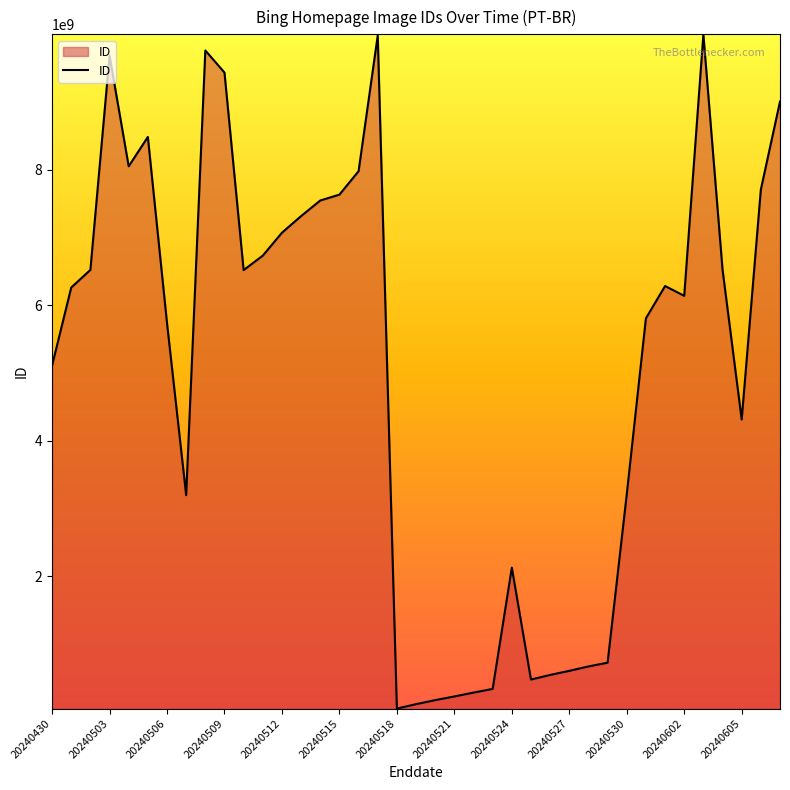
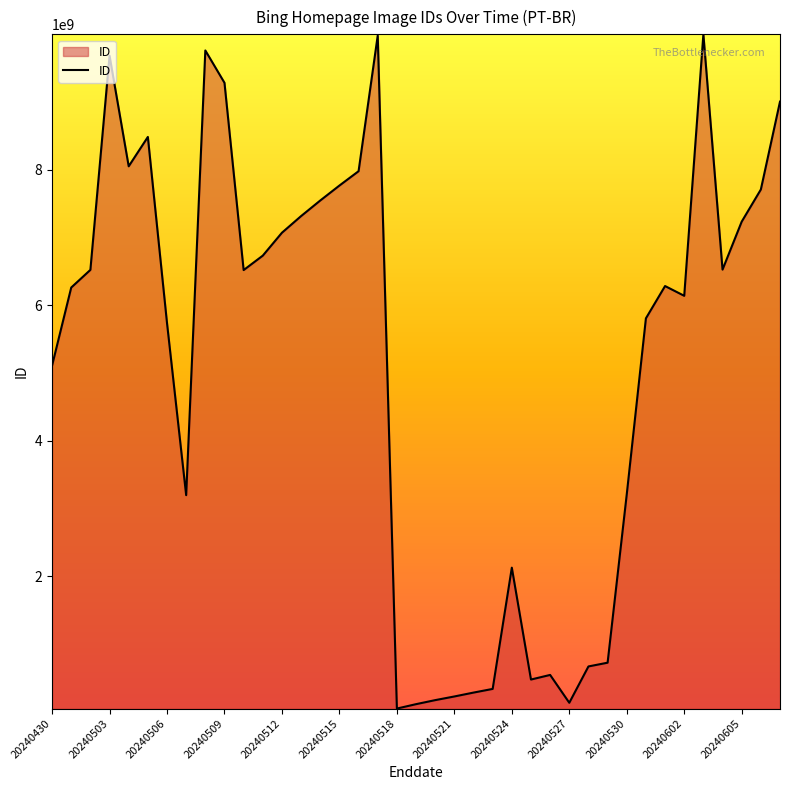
  {
    "20240430": 5100000000,
    "20240506": 5700000000,
-   "20240509": 9400000000,
+   "20240509": 9300000000,
    "20240512": 7100000000,
-   "20240515": 7600000000,
+   "20240515": 7800000000,
    "20240518": 0,
    "20240521": 200000000,
    "20240524": 2100000000,
-   "20240527": 600000000,
+   "20240527": 100000000,
    "20240530": 3200000000,
    "20240602": 6100000000,
-   "20240605": 4300000000
+   "20240605": 7200000000
  }
